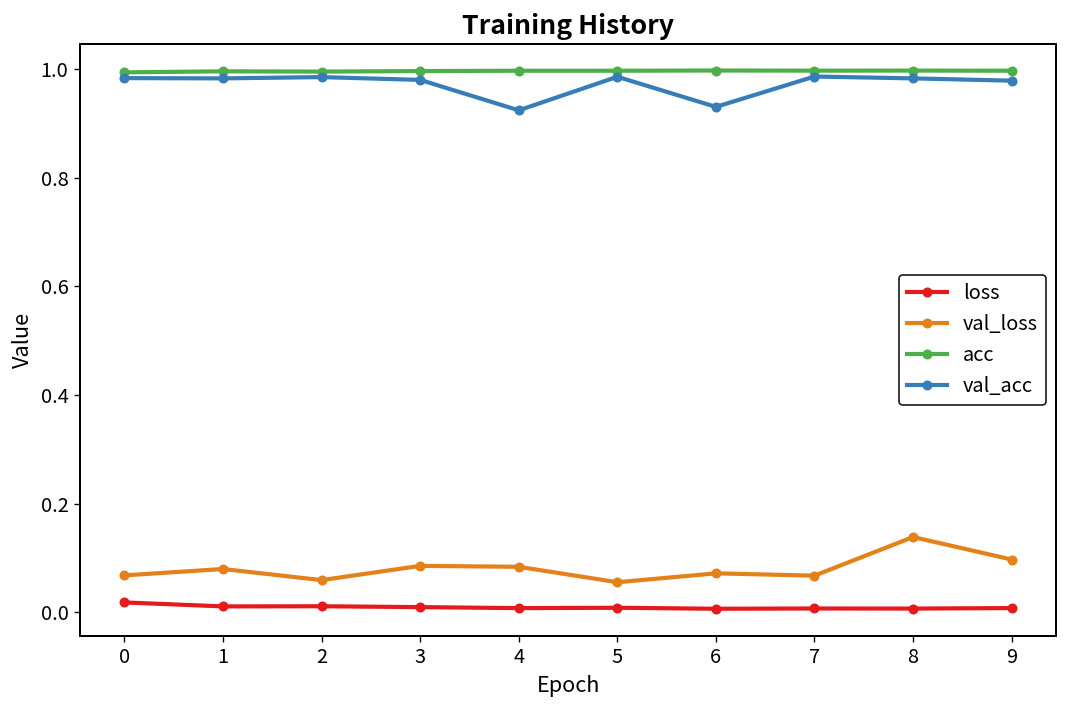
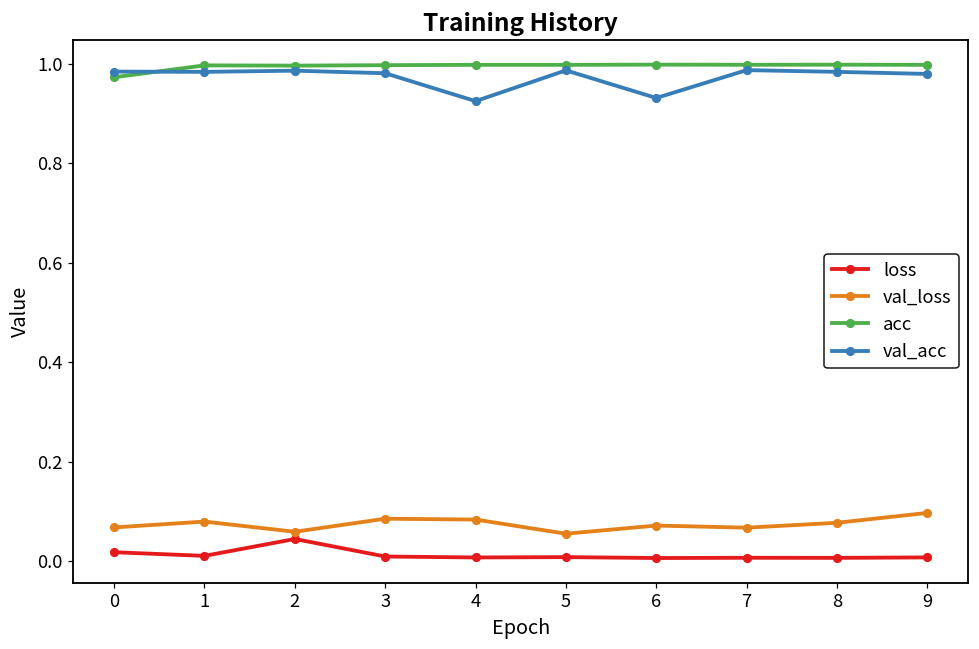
  {
    "loss": {
      "0": 0.02,
      "1": 0.01,
-     "2": 0.01,
+     "2": 0.04,
      "3": 0.01,
      "4": 0.01,
      "5": 0.01,
      "6": 0.01,
      "7": 0.01,
      "8": 0.01,
      "9": 0.01
    },
    "val_loss": {
      "0": 0.07,
      "1": 0.08,
      "2": 0.06,
      "3": 0.09,
      "4": 0.08,
      "5": 0.06,
      "6": 0.07,
      "7": 0.07,
-     "8": 0.14,
+     "8": 0.08,
      "9": 0.10
    },
    "acc": {
-     "0": 0.99,
+     "0": 0.97,
      "1": 1.00,
      "2": 1.00,
      "3": 1.00,
      "4": 1.00,
      "5": 1.00,
      "6": 1.00,
      "7": 1.00,
      "8": 1.00,
      "9": 1.00
    },
    "val_acc": {
      "0": 0.98,
      "1": 0.98,
      "2": 0.99,
      "3": 0.98,
      "4": 0.92,
      "5": 0.99,
      "6": 0.93,
      "7": 0.99,
      "8": 0.98,
      "9": 0.98
    }
  }
